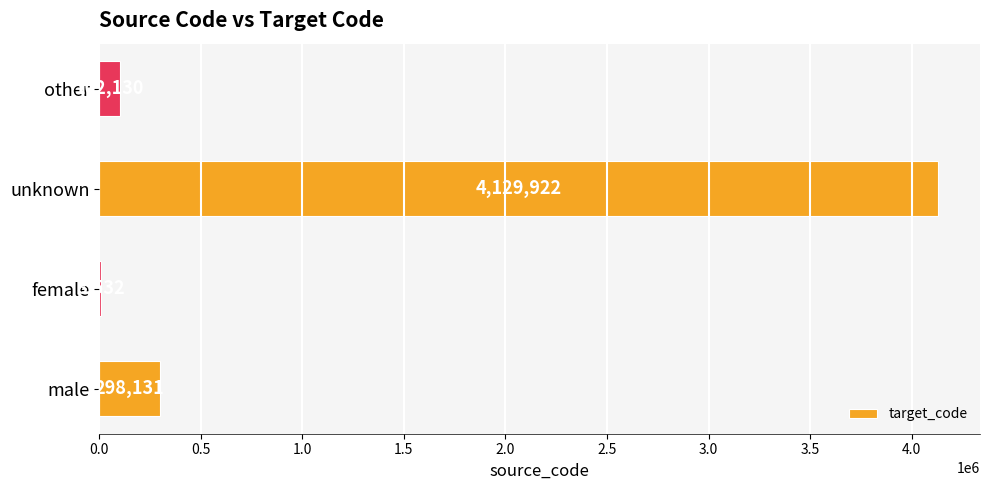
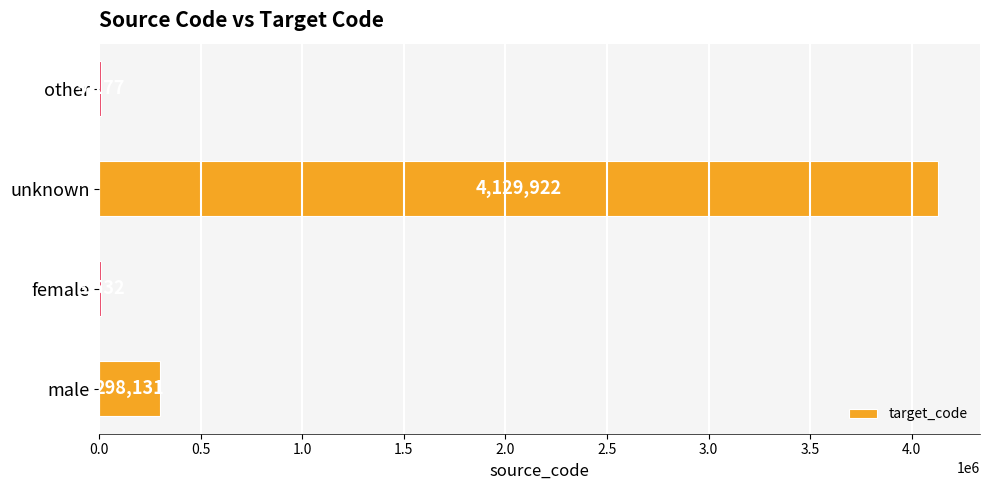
  {
-   "other": 100000
+   "other": 10000
  }
